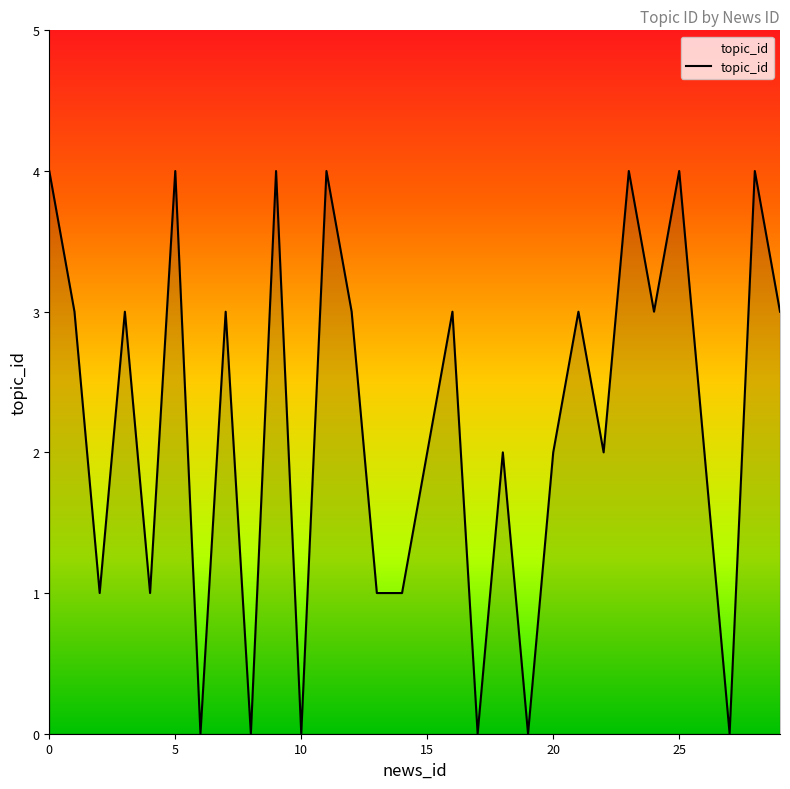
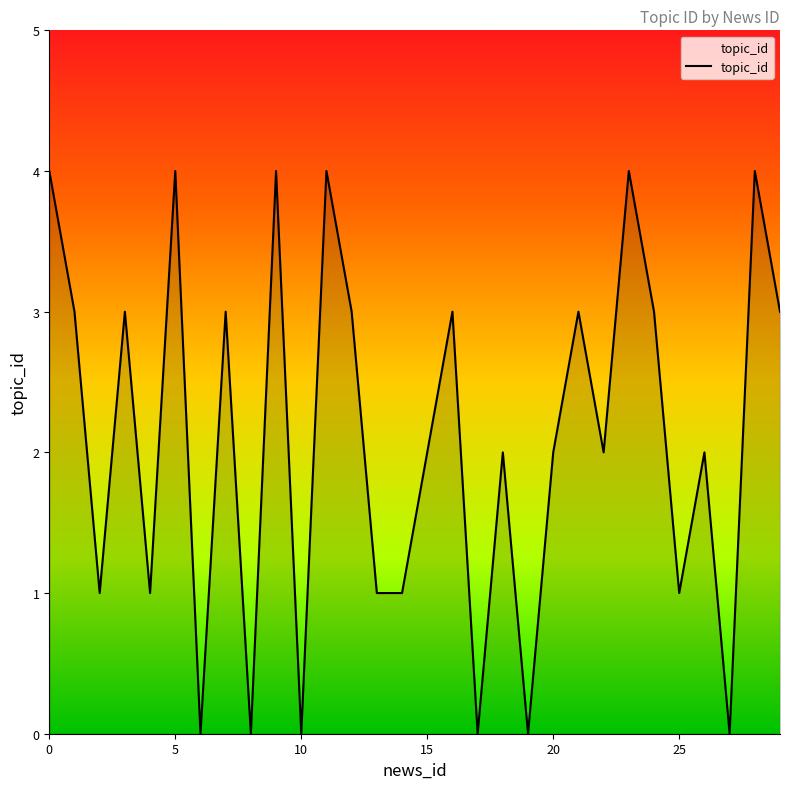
  {
    "0": 4,
    "5": 4,
    "10": 0,
    "15": 2,
    "20": 2,
-   "25": 4
+   "25": 1
  }
